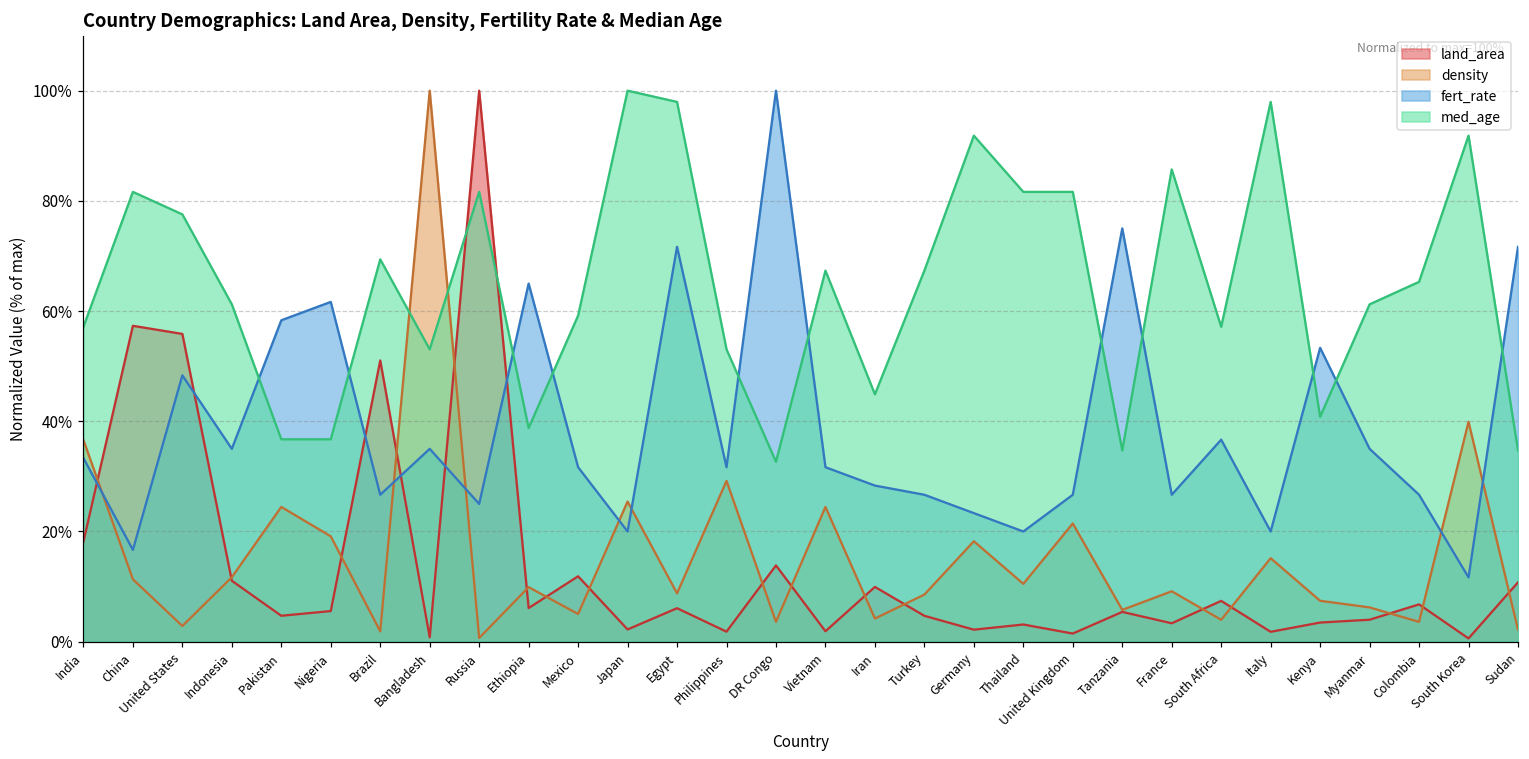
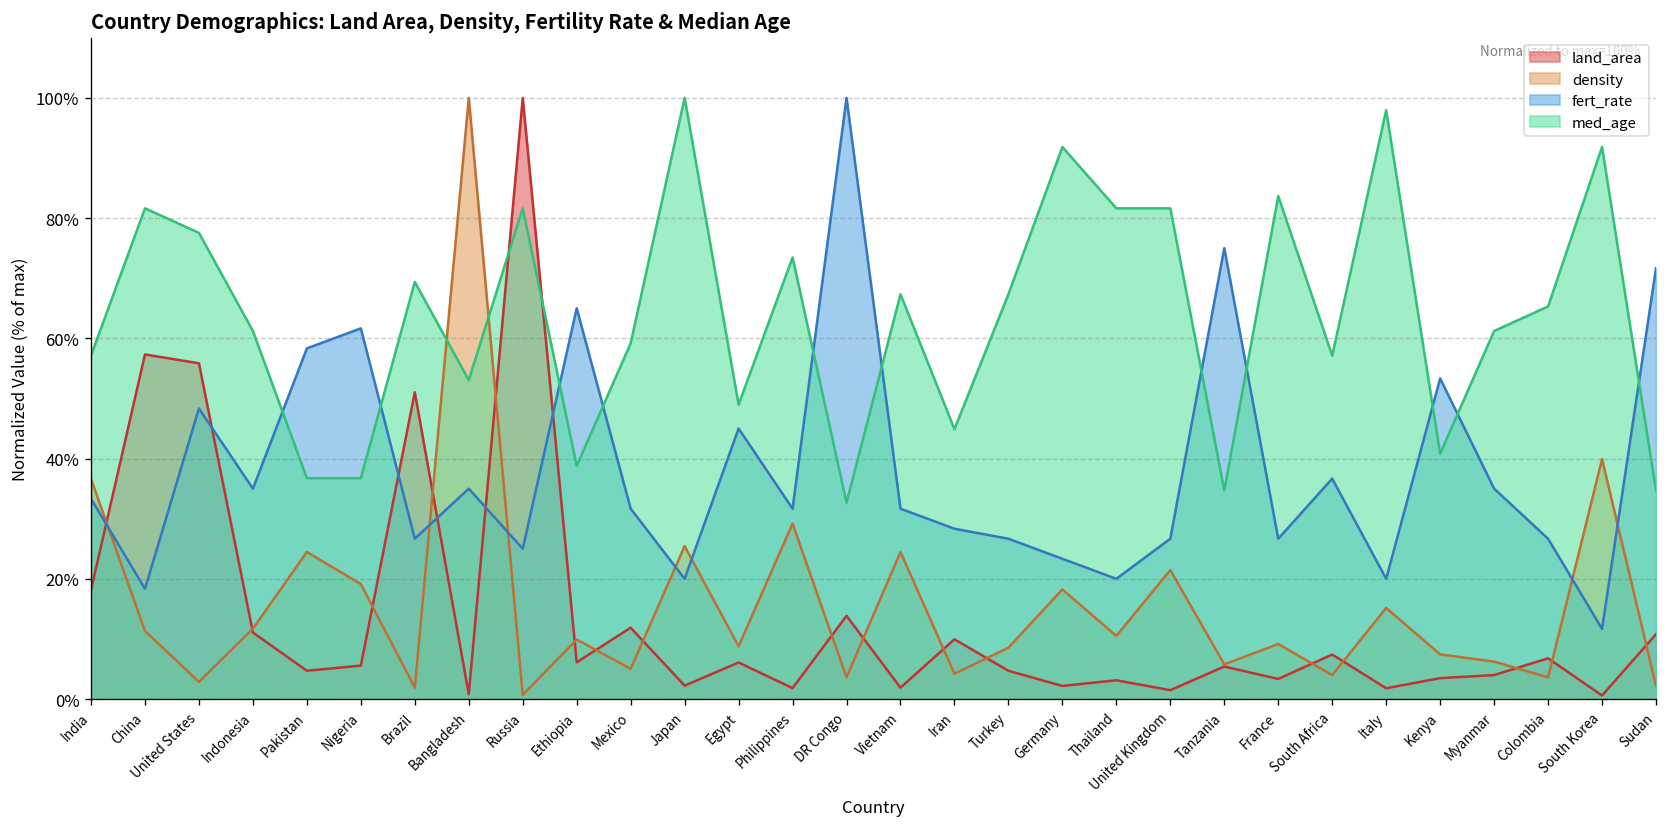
  {
    "fert_rate": {
      "India": "33%",
-     "China": "17%",
+     "China": "18%",
      "United States": "48%",
      "Indonesia": "35%",
      "Pakistan": "58%",
      "Nigeria": "62%",
      "Brazil": "27%",
      "Bangladesh": "35%",
      "Russia": "25%",
      "Ethiopia": "65%",
      "Mexico": "32%",
      "Japan": "20%",
-     "Egypt": "72%",
+     "Egypt": "45%",
      "Philippines": "32%",
      "DR Congo": "100%",
      "Vietnam": "32%",
      "Iran": "28%",
      "Turkey": "27%",
      "Germany": "23%",
      "Thailand": "20%",
      "United Kingdom": "27%",
      "Tanzania": "75%",
      "France": "27%",
      "South Africa": "37%",
      "Italy": "20%",
      "Kenya": "53%",
      "Myanmar": "35%",
      "Colombia": "27%",
      "South Korea": "12%",
      "Sudan": "72%"
    },
    "med_age": {
      "India": "57%",
      "China": "82%",
      "United States": "78%",
      "Indonesia": "61%",
      "Pakistan": "37%",
      "Nigeria": "37%",
      "Brazil": "69%",
      "Bangladesh": "53%",
      "Russia": "82%",
      "Ethiopia": "39%",
      "Mexico": "59%",
      "Japan": "100%",
-     "Egypt": "98%",
-     "Philippines": "53%",
+     "Egypt": "49%",
+     "Philippines": "73%",
      "DR Congo": "33%",
      "Vietnam": "67%",
      "Iran": "45%",
      "Turkey": "67%",
      "Germany": "92%",
      "Thailand": "82%",
      "United Kingdom": "82%",
      "Tanzania": "35%",
-     "France": "86%",
+     "France": "84%",
      "South Africa": "57%",
      "Italy": "98%",
      "Kenya": "41%",
      "Myanmar": "61%",
      "Colombia": "65%",
      "South Korea": "92%",
      "Sudan": "35%"
    }
  }
